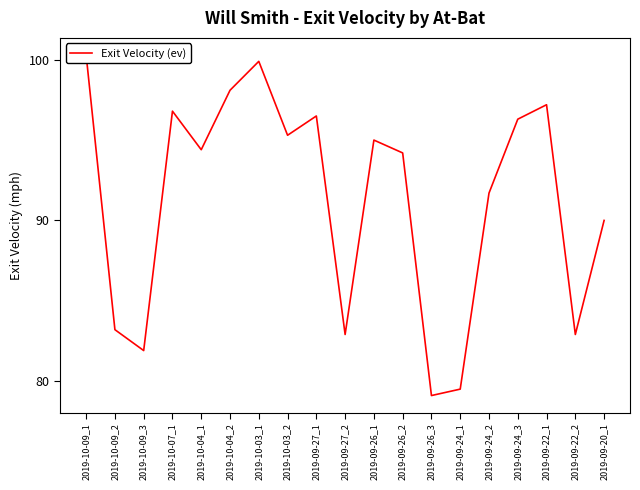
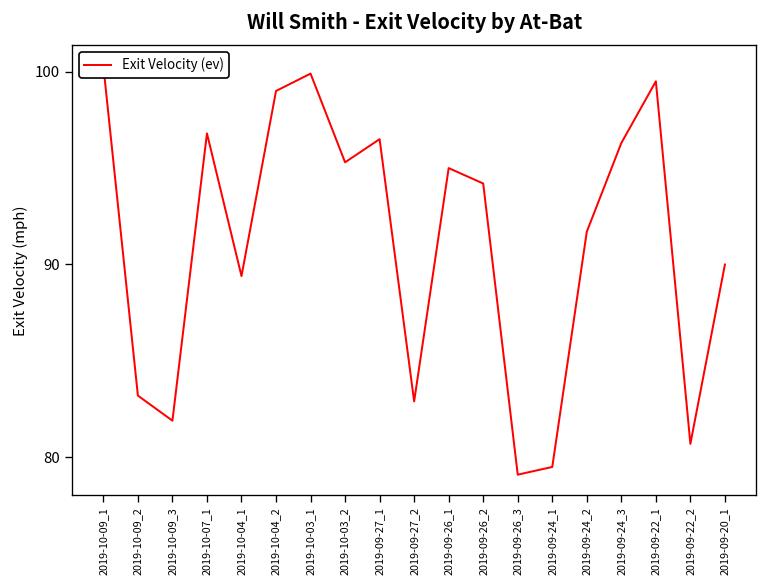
  {
    "2019-10-09_2": 83.2,
    "2019-10-09_3": 81.9,
    "2019-10-07_1": 96.8,
-   "2019-10-04_1": 94.4,
-   "2019-10-04_2": 98.1,
+   "2019-10-04_1": 89.4,
+   "2019-10-04_2": 99.0,
    "2019-10-03_1": 99.9,
    "2019-10-03_2": 95.3,
    "2019-09-27_1": 96.5,
    "2019-09-27_2": 82.9,
    "2019-09-26_1": 95.0,
    "2019-09-26_2": 94.2,
    "2019-09-26_3": 79.1,
    "2019-09-24_1": 79.5,
    "2019-09-24_2": 91.7,
    "2019-09-24_3": 96.3,
-   "2019-09-22_1": 97.2,
-   "2019-09-22_2": 82.9,
+   "2019-09-22_1": 99.5,
+   "2019-09-22_2": 80.7,
    "2019-09-20_1": 90.0
  }
